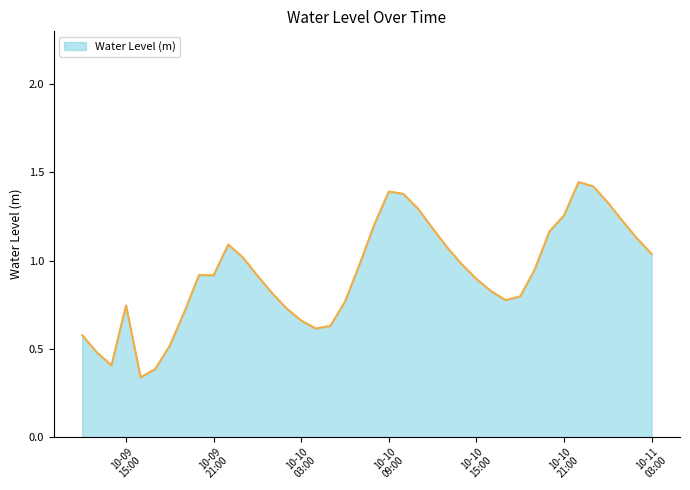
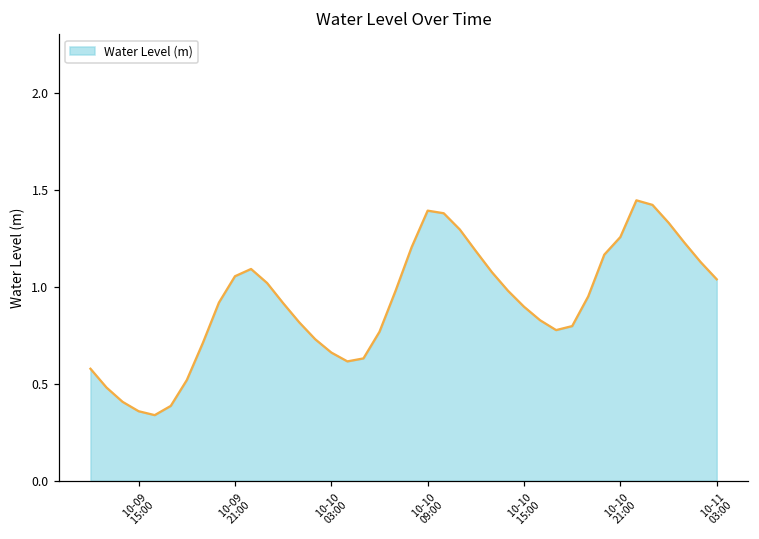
  {
-   "10-09 15:00": 0.75,
-   "10-09 21:00": 0.92,
+   "10-09 15:00": 0.36,
+   "10-09 21:00": 1.05,
    "10-10 03:00": 0.66,
    "10-10 09:00": 1.39,
    "10-10 15:00": 0.90,
    "10-10 21:00": 1.26,
    "10-11 03:00": 1.04
  }
